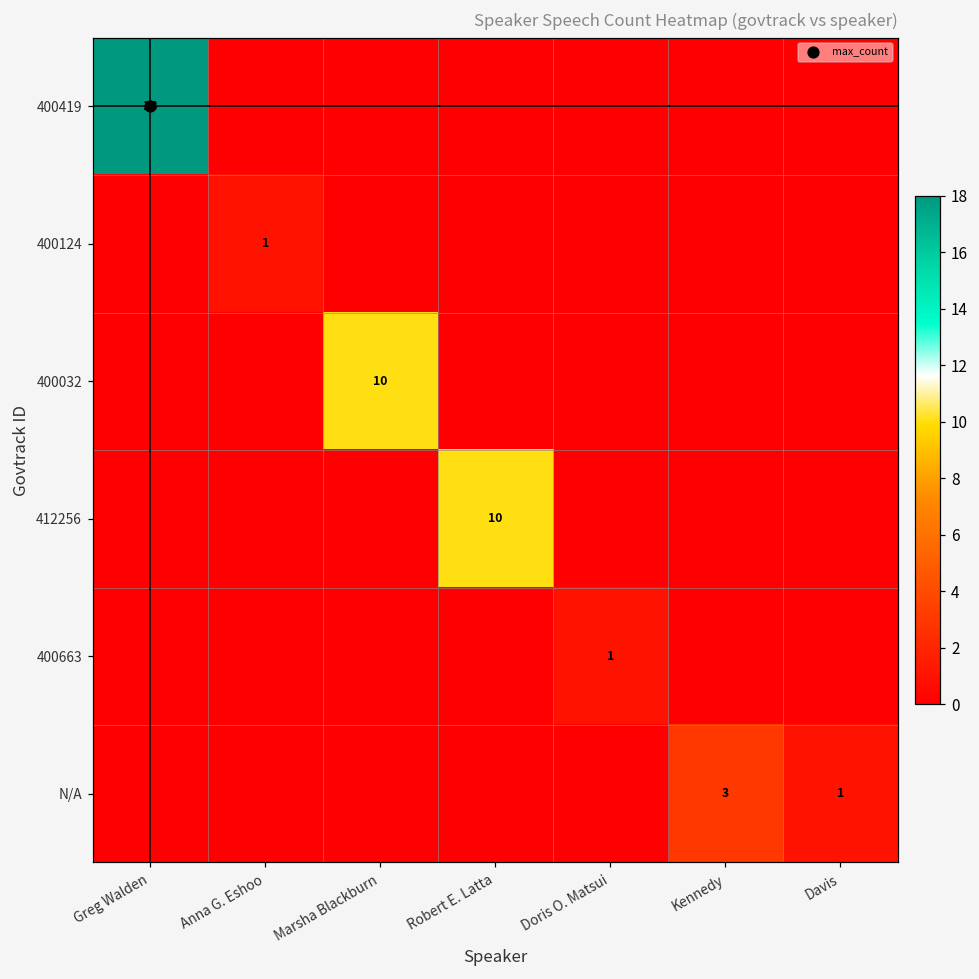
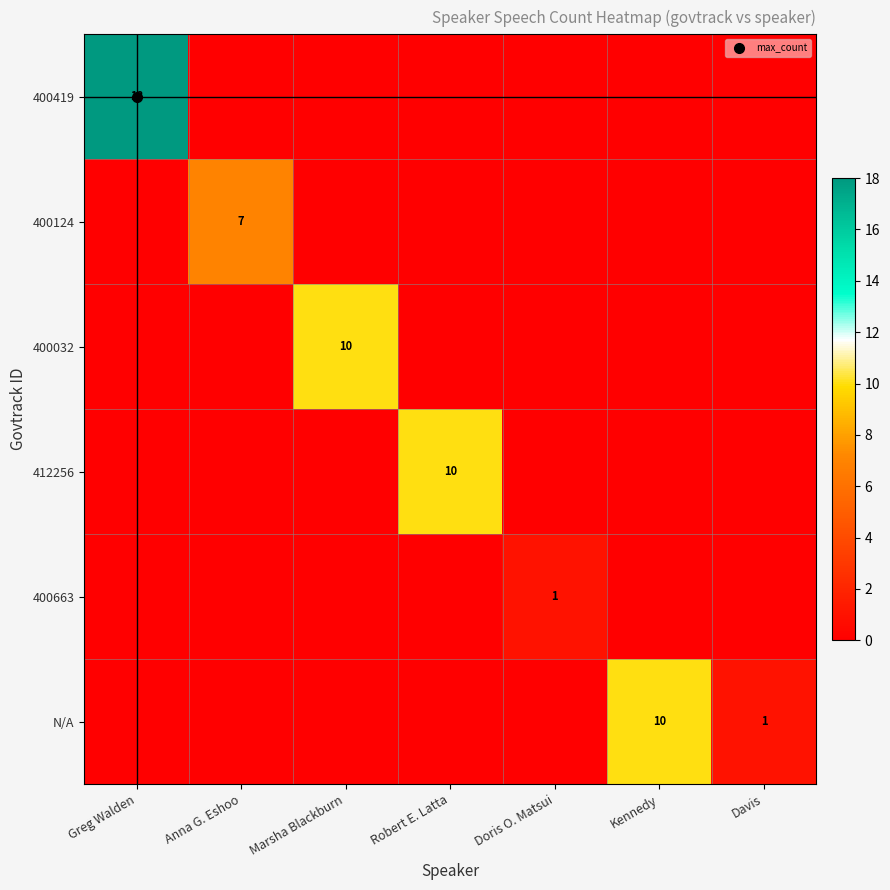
  {
    "400124": {
-     "Anna G. Eshoo": 1
+     "Anna G. Eshoo": 7
    },
    "400032": {
      "Marsha Blackburn": 10
    },
    "412256": {
      "Robert E. Latta": 10
    },
    "400663": {
      "Doris O. Matsui": 1
    },
    "N/A": {
-     "Kennedy": 3,
+     "Kennedy": 10,
      "Davis": 1
    }
  }
